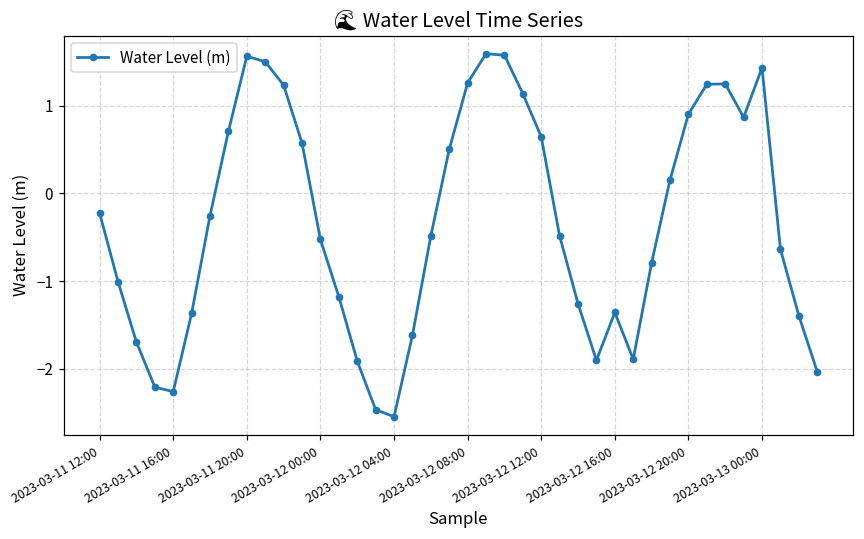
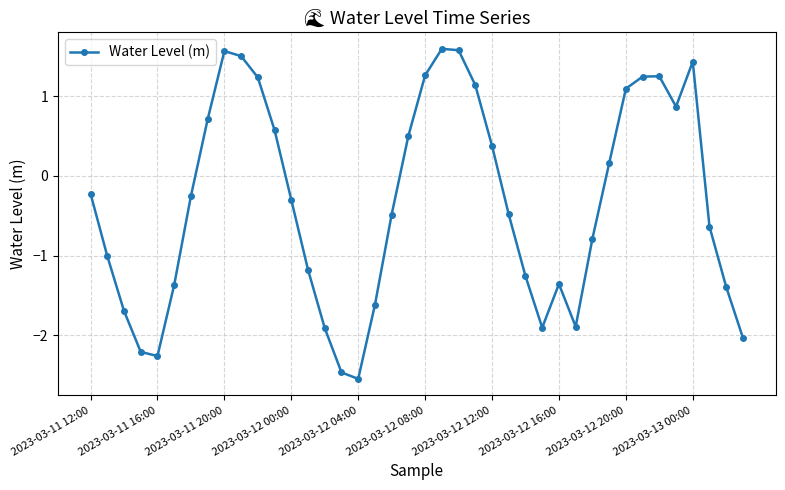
  {
    "2023-03-11 12:00": -0.2,
    "2023-03-11 16:00": -2.3,
    "2023-03-11 20:00": 1.6,
-   "2023-03-12 00:00": -0.5,
+   "2023-03-12 00:00": -0.3,
    "2023-03-12 04:00": -2.5,
    "2023-03-12 08:00": 1.3,
-   "2023-03-12 12:00": 0.6,
+   "2023-03-12 12:00": 0.4,
    "2023-03-12 16:00": -1.4,
-   "2023-03-12 20:00": 0.9,
+   "2023-03-12 20:00": 1.1,
    "2023-03-13 00:00": 1.4
  }
